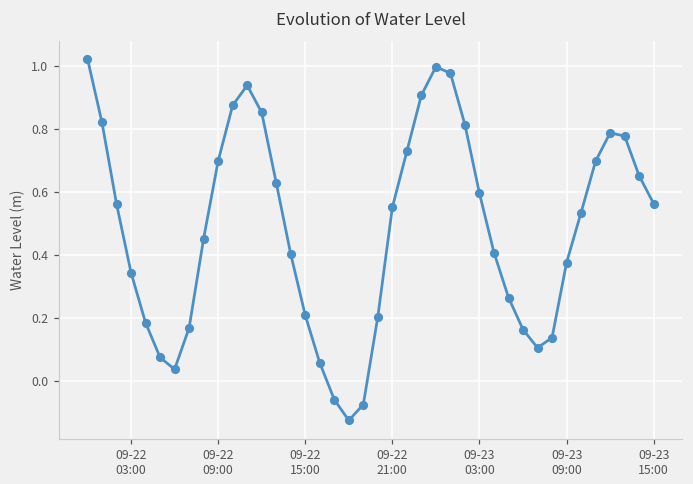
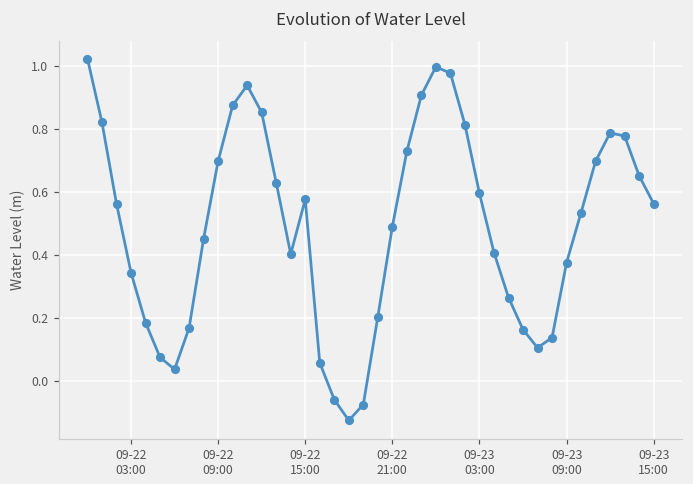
  {
    "09-22 03:00": 0.34,
    "09-22 09:00": 0.70,
-   "09-22 15:00": 0.21,
-   "09-22 21:00": 0.55,
+   "09-22 15:00": 0.58,
+   "09-22 21:00": 0.49,
    "09-23 03:00": 0.59,
    "09-23 09:00": 0.38,
    "09-23 15:00": 0.56
  }
